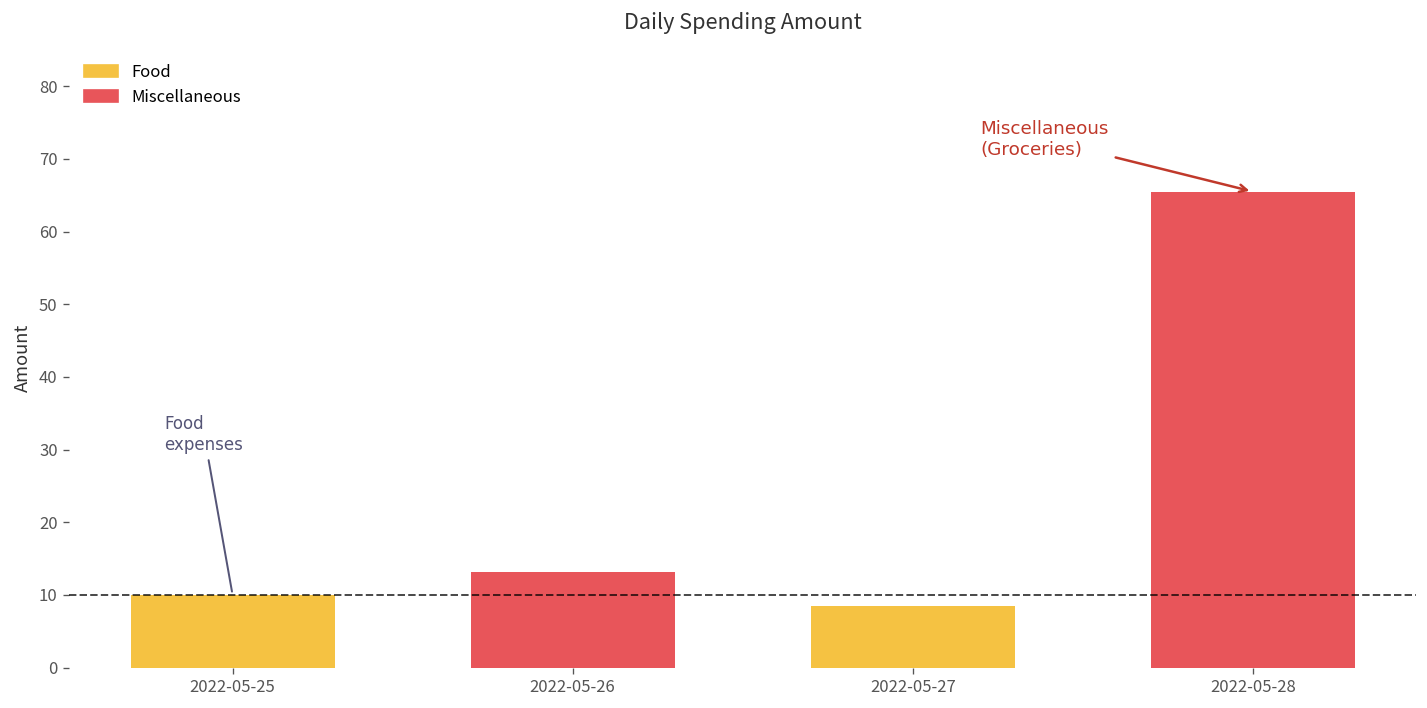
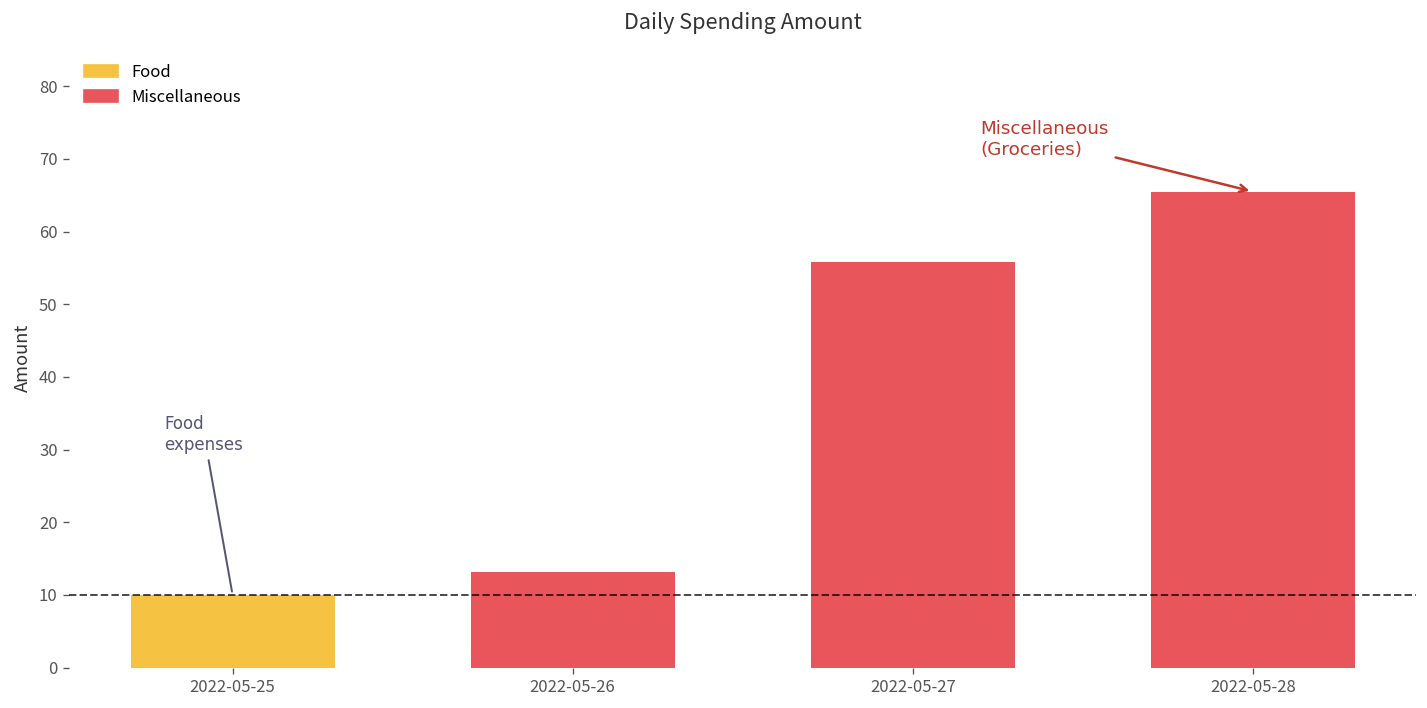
  {
    "2022-05-25": 10,
    "2022-05-26": 13,
-   "2022-05-27": 9,
+   "2022-05-27": 56,
    "2022-05-28": 66
  }
